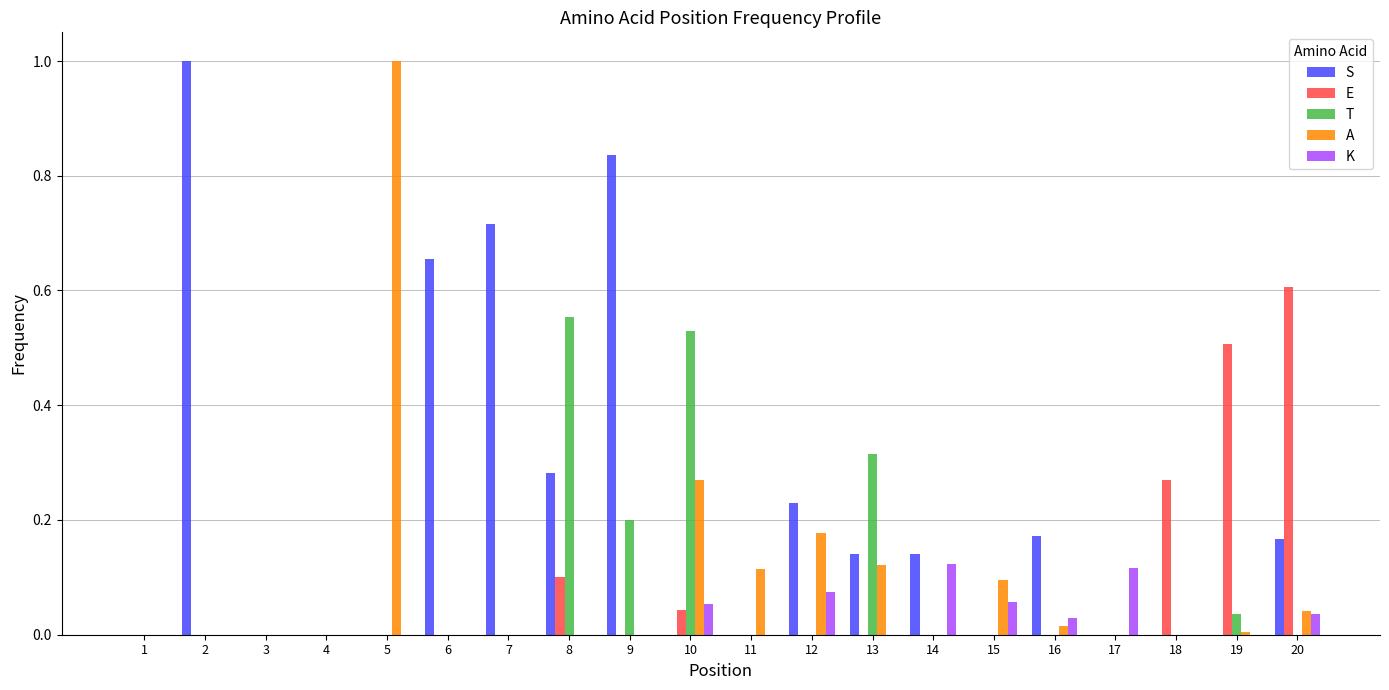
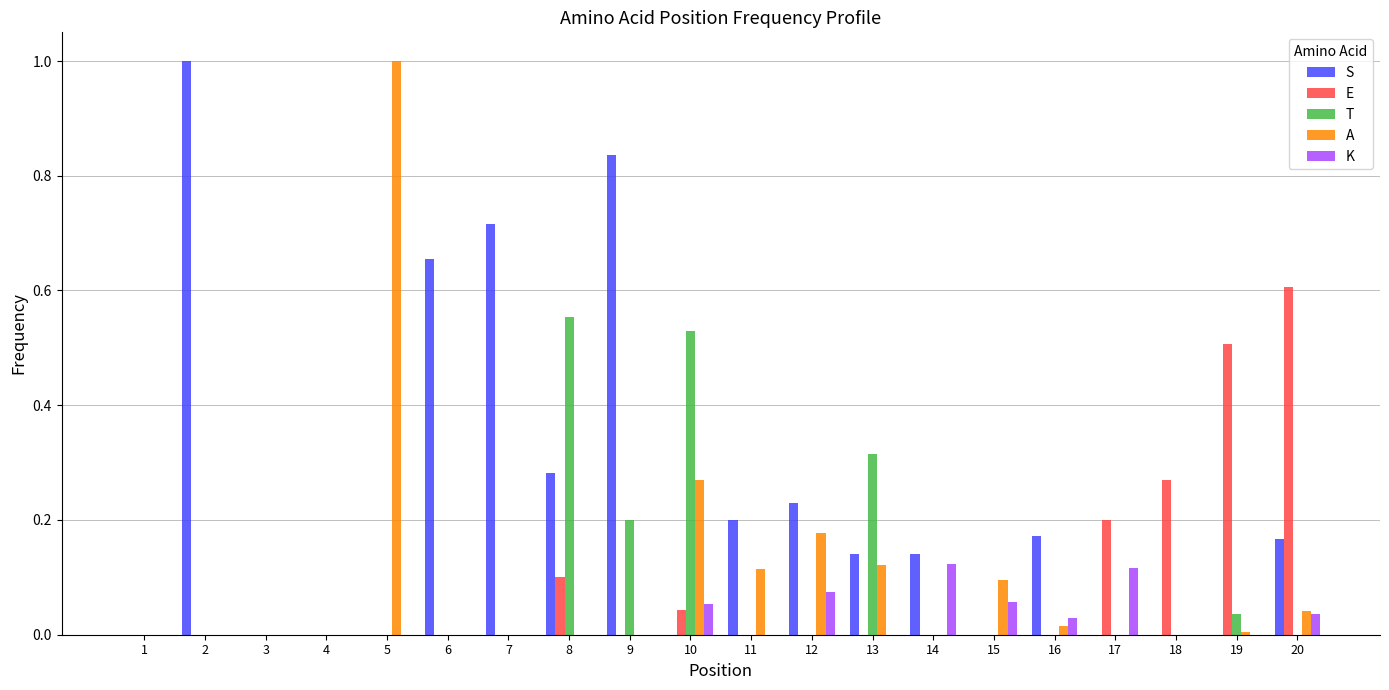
  {
    "S": {
      "1": 0.0,
      "2": 1.0,
      "3": 0.0,
      "4": 0.0,
      "5": 0.0,
      "6": 0.66,
      "7": 0.72,
      "8": 0.28,
      "9": 0.84,
      "10": 0.0,
-     "11": 0.0,
+     "11": 0.2,
      "12": 0.23,
      "13": 0.14,
      "14": 0.14,
      "15": 0.0,
      "16": 0.17,
      "17": 0.0,
      "18": 0.0,
      "19": 0.0,
      "20": 0.17
    },
    "E": {
      "1": 0.0,
      "2": 0.0,
      "3": 0.0,
      "4": 0.0,
      "5": 0.0,
      "6": 0.0,
      "7": 0.0,
      "8": 0.1,
      "9": 0.0,
      "10": 0.04,
      "11": 0.0,
      "12": 0.0,
      "13": 0.0,
      "14": 0.0,
      "15": 0.0,
      "16": 0.0,
-     "17": 0.0,
+     "17": 0.2,
      "18": 0.27,
      "19": 0.51,
      "20": 0.61
    },
    "T": {
      "1": 0.0,
      "2": 0.0,
      "3": 0.0,
      "4": 0.0,
      "5": 0.0,
      "6": 0.0,
      "7": 0.0,
      "8": 0.55,
      "9": 0.2,
      "10": 0.53,
      "11": 0.0,
      "12": 0.0,
      "13": 0.31,
      "14": 0.0,
      "15": 0.0,
      "16": 0.0,
      "17": 0.0,
      "18": 0.0,
      "19": 0.04,
      "20": 0.0
    },
    "A": {
      "1": 0.0,
      "2": 0.0,
      "3": 0.0,
      "4": 0.0,
      "5": 1.0,
      "6": 0.0,
      "7": 0.0,
      "8": 0.0,
      "9": 0.0,
      "10": 0.27,
      "11": 0.11,
      "12": 0.18,
      "13": 0.12,
      "14": 0.0,
      "15": 0.10,
      "16": 0.02,
      "17": 0.0,
      "18": 0.0,
      "19": 0.01,
      "20": 0.04
    },
    "K": {
      "1": 0.0,
      "2": 0.0,
      "3": 0.0,
      "4": 0.0,
      "5": 0.0,
      "6": 0.0,
      "7": 0.0,
      "8": 0.0,
      "9": 0.0,
      "10": 0.05,
      "11": 0.0,
      "12": 0.07,
      "13": 0.0,
      "14": 0.12,
      "15": 0.06,
      "16": 0.03,
      "17": 0.12,
      "18": 0.0,
      "19": 0.0,
      "20": 0.04
    }
  }
